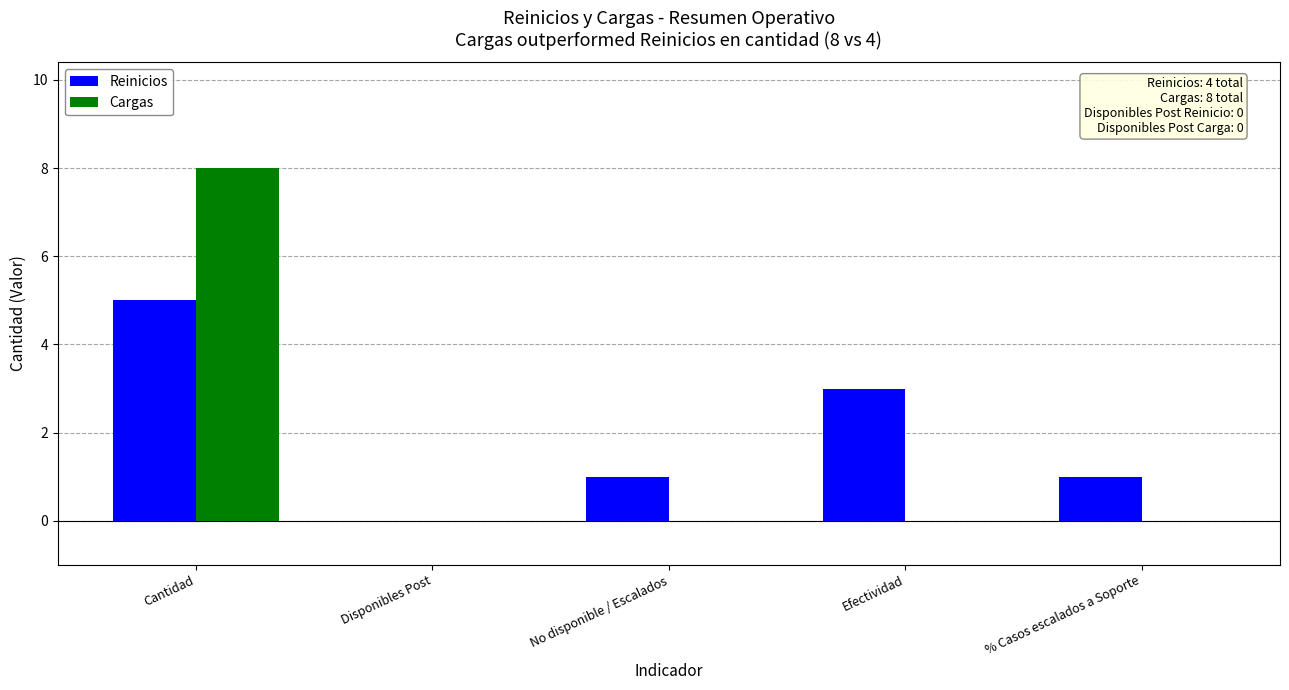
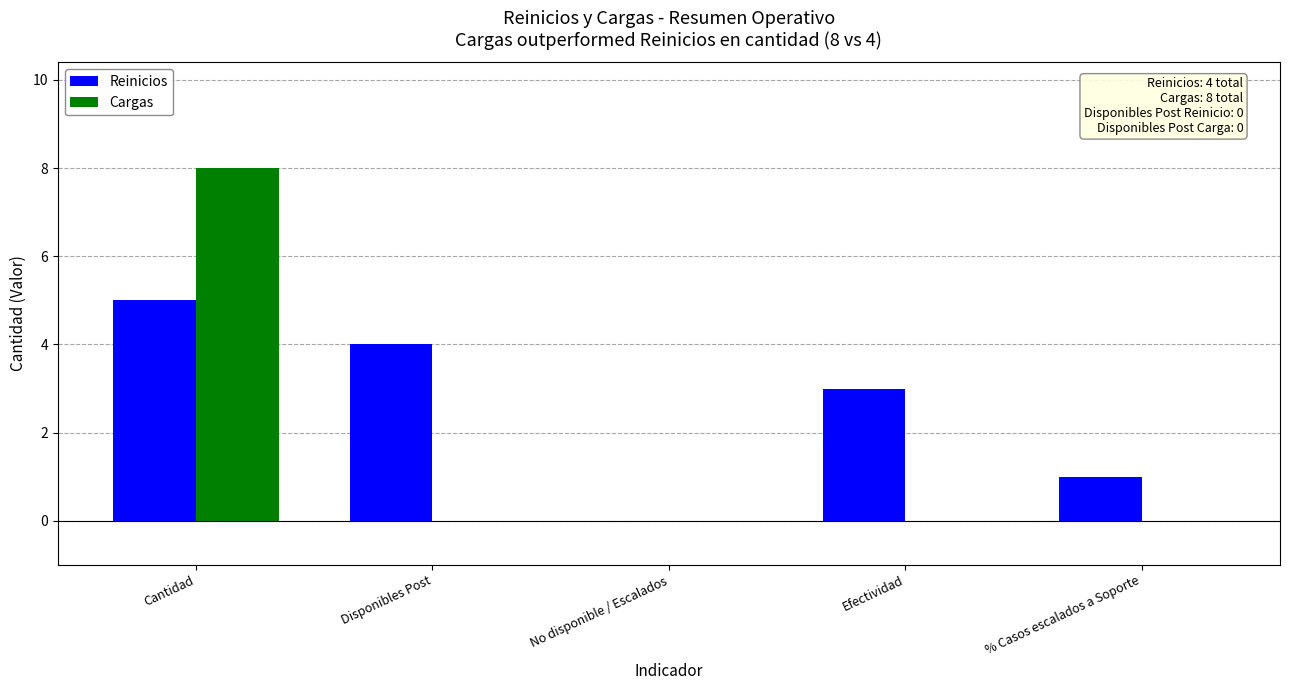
  {
    "Reinicios": {
      "Cantidad": 5,
-     "Disponibles Post": 0,
-     "No disponible / Escalados": 1,
+     "Disponibles Post": 4,
+     "No disponible / Escalados": 0,
      "Efectividad": 3,
      "% Casos escalados a Soporte": 1
    },
    "Cargas": {
      "Cantidad": 8,
      "Disponibles Post": 0,
      "No disponible / Escalados": 0,
      "Efectividad": 0,
      "% Casos escalados a Soporte": 0
    }
  }
